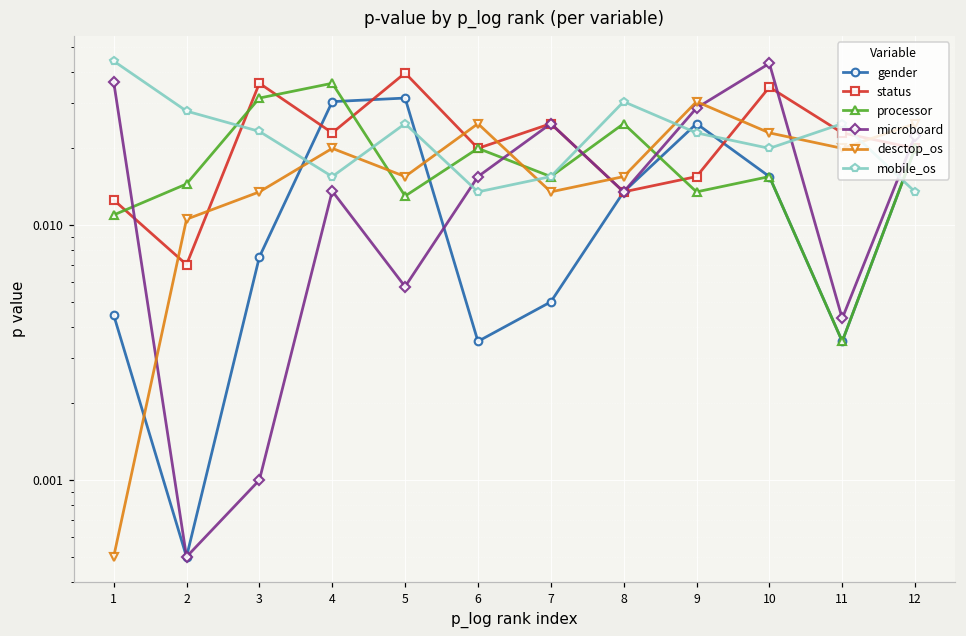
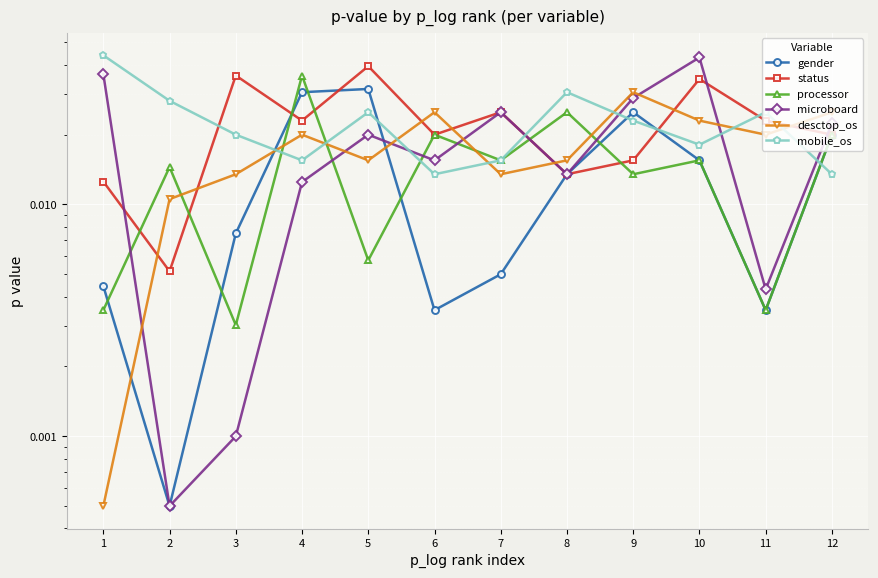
  {
    "gender": {
      "1": 0.0044,
      "3": 0.0075,
      "4": 0.030,
      "5": 0.031,
      "6": 0.0035,
      "7": 0.0050,
      "9": 0.025
    },
    "status": {
      "1": 0.013,
-     "2": 0.0070,
+     "2": 0.0051,
      "3": 0.036,
      "4": 0.023,
      "5": 0.039,
      "9": 0.015,
      "10": 0.035
    },
    "processor": {
-     "1": 0.011,
+     "1": 0.0035,
      "2": 0.014,
-     "3": 0.031,
+     "3": 0.0030,
      "4": 0.036,
-     "5": 0.013,
+     "5": 0.0057,
      "8": 0.025,
      "9": 0.013
    },
    "microboard": {
      "1": 0.036,
      "3": 0.0010,
-     "4": 0.014,
-     "5": 0.0057,
+     "4": 0.012,
+     "5": 0.020,
      "6": 0.015,
      "9": 0.029,
      "10": 0.043,
      "11": 0.0043
    },
    "desctop_os": {
      "1": 0.0005,
      "2": 0.011,
      "3": 0.013,
      "4": 0.020,
      "5": 0.015,
      "6": 0.025,
      "7": 0.013,
      "8": 0.015,
      "9": 0.030,
      "10": 0.023
    },
    "mobile_os": {
      "1": 0.044,
      "2": 0.028,
-     "3": 0.023,
+     "3": 0.020,
      "4": 0.015,
      "5": 0.025,
      "6": 0.013,
      "8": 0.030,
      "9": 0.023,
-     "10": 0.020,
+     "10": 0.018,
      "12": 0.013
    }
  }
